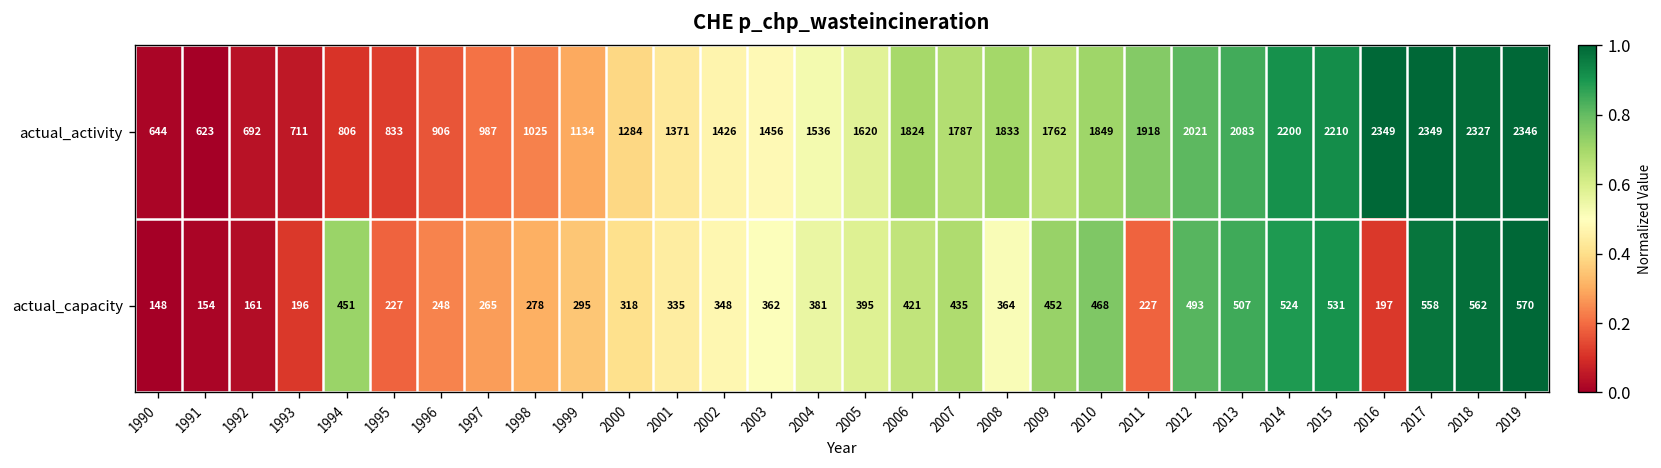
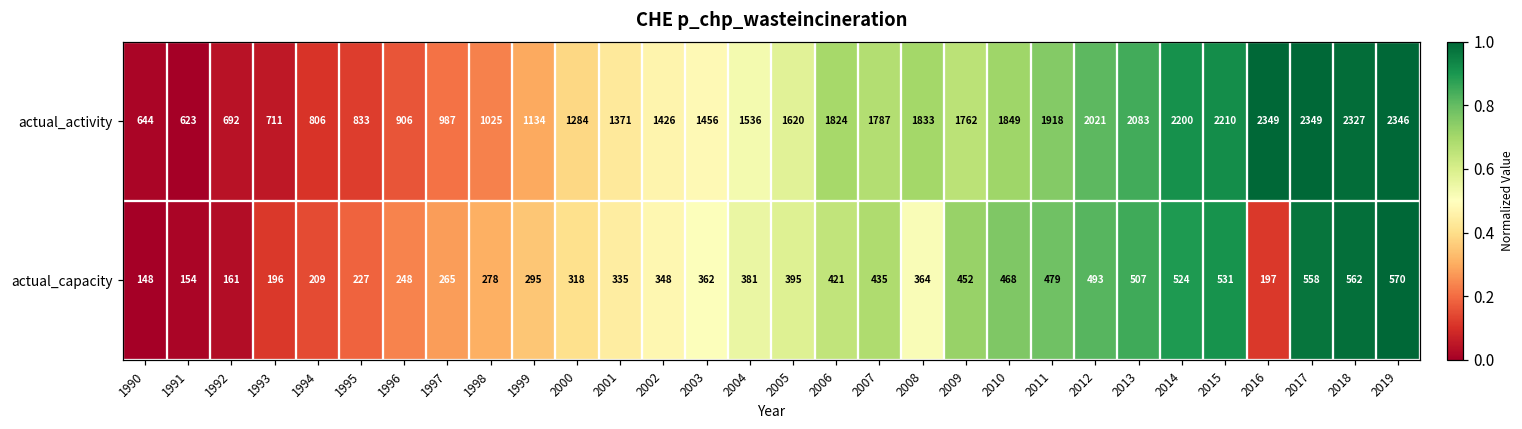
  {
    "actual_activity": {
      "1990": 644,
      "1991": 623,
      "1992": 692,
      "1993": 711,
      "1994": 806,
      "1995": 833,
      "1996": 906,
      "1997": 987,
      "1998": 1025,
      "1999": 1134,
      "2000": 1284,
      "2001": 1371,
      "2002": 1426,
      "2003": 1456,
      "2004": 1536,
      "2005": 1620,
      "2006": 1824,
      "2007": 1787,
      "2008": 1833,
      "2009": 1762,
      "2010": 1849,
      "2011": 1918,
      "2012": 2021,
      "2013": 2083,
      "2014": 2200,
      "2015": 2210,
      "2016": 2349,
      "2017": 2349,
      "2018": 2327,
      "2019": 2346
    },
    "actual_capacity": {
      "1990": 148,
      "1991": 154,
      "1992": 161,
      "1993": 196,
-     "1994": 451,
+     "1994": 209,
      "1995": 227,
      "1996": 248,
      "1997": 265,
      "1998": 278,
      "1999": 295,
      "2000": 318,
      "2001": 335,
      "2002": 348,
      "2003": 362,
      "2004": 381,
      "2005": 395,
      "2006": 421,
      "2007": 435,
      "2008": 364,
      "2009": 452,
      "2010": 468,
-     "2011": 227,
+     "2011": 479,
      "2012": 493,
      "2013": 507,
      "2014": 524,
      "2015": 531,
      "2016": 197,
      "2017": 558,
      "2018": 562,
      "2019": 570
    }
  }
